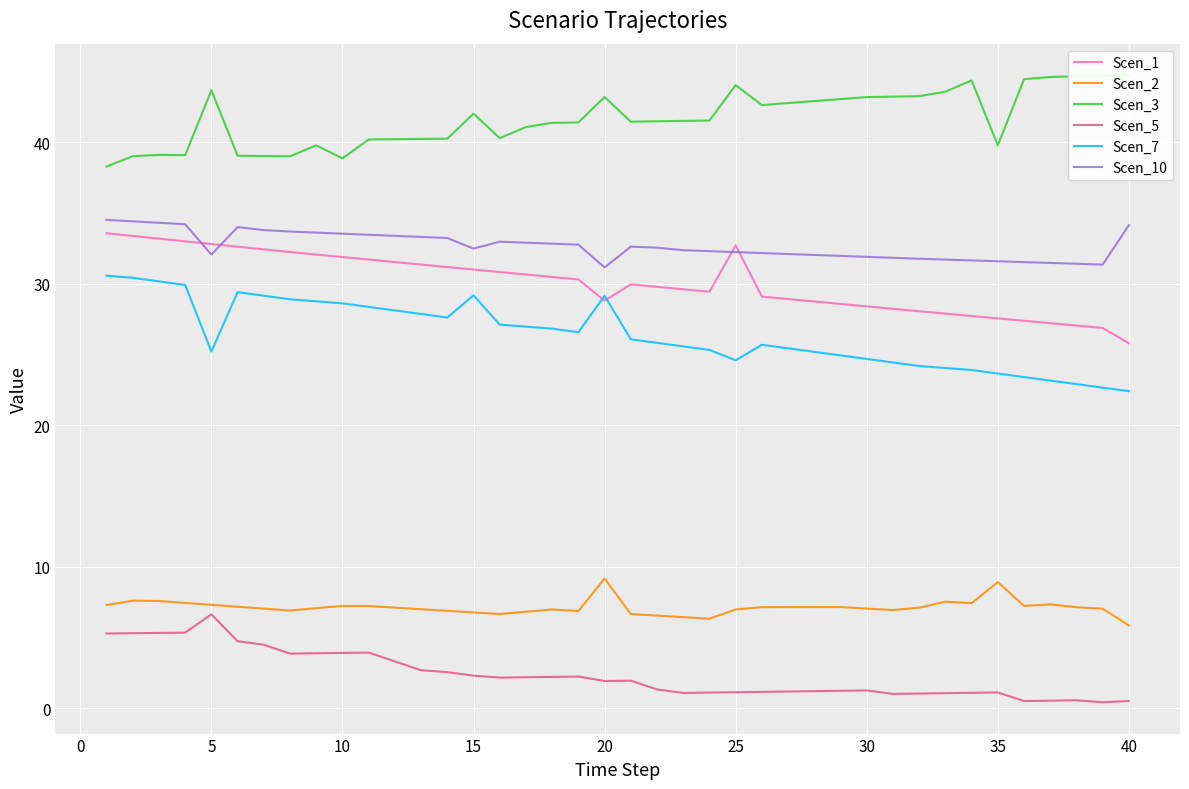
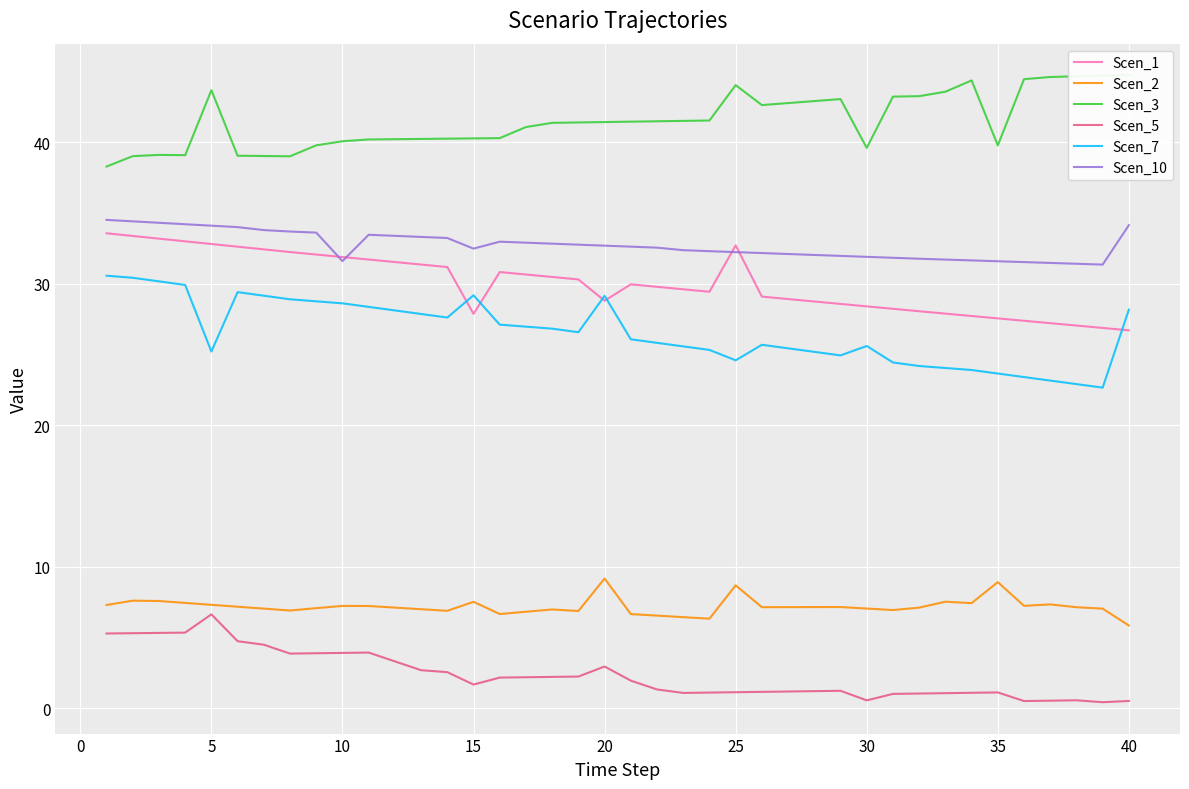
  {
    "Scen_1": {
      "5": 32.8,
      "10": 31.9,
-     "15": 31.0,
+     "15": 27.9,
      "20": 28.8,
      "25": 32.7,
      "30": 28.4,
      "35": 27.6,
-     "40": 25.8
+     "40": 26.7
    },
    "Scen_2": {
      "5": 7.3,
      "10": 7.2,
-     "15": 6.8,
+     "15": 7.5,
      "20": 9.2,
-     "25": 7.0,
+     "25": 8.7,
      "30": 7.0,
      "35": 8.9,
      "40": 5.8
    },
    "Scen_3": {
      "5": 43.7,
-     "10": 38.9,
-     "15": 42.0,
-     "20": 43.2,
+     "10": 40.1,
+     "15": 40.3,
+     "20": 41.4,
      "25": 44.1,
-     "30": 43.2,
+     "30": 39.6,
      "35": 39.8
    },
    "Scen_5": {
      "5": 6.6,
      "10": 3.9,
-     "15": 2.3,
-     "20": 1.9,
+     "15": 1.7,
+     "20": 2.9,
      "25": 1.1,
-     "30": 1.2,
+     "30": 0.5,
      "35": 1.1,
      "40": 0.5
    },
    "Scen_7": {
      "5": 25.2,
      "10": 28.6,
      "15": 29.2,
      "20": 29.2,
      "25": 24.6,
-     "30": 24.7,
+     "30": 25.6,
      "35": 23.7,
-     "40": 22.4
+     "40": 28.2
    },
    "Scen_10": {
-     "5": 32.1,
-     "10": 33.5,
+     "5": 34.1,
+     "10": 31.6,
      "15": 32.5,
-     "20": 31.2,
+     "20": 32.7,
      "25": 32.2,
      "30": 31.9,
      "35": 31.6,
      "40": 34.2
    }
  }
